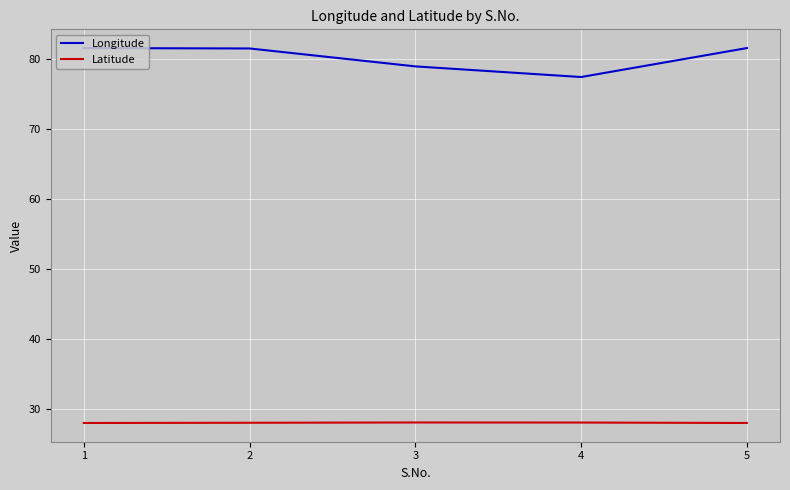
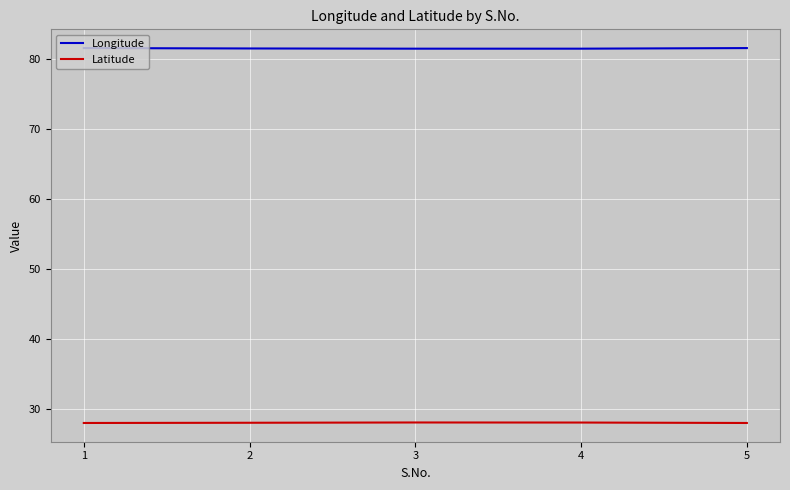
  {
    "Longitude": {
      "2": 82,
-     "3": 79,
-     "4": 77,
+     "3": 82,
+     "4": 82,
      "5": 82
    },
    "Latitude": {
      "1": 28,
      "2": 28,
      "3": 28,
      "4": 28,
      "5": 28
    }
  }
